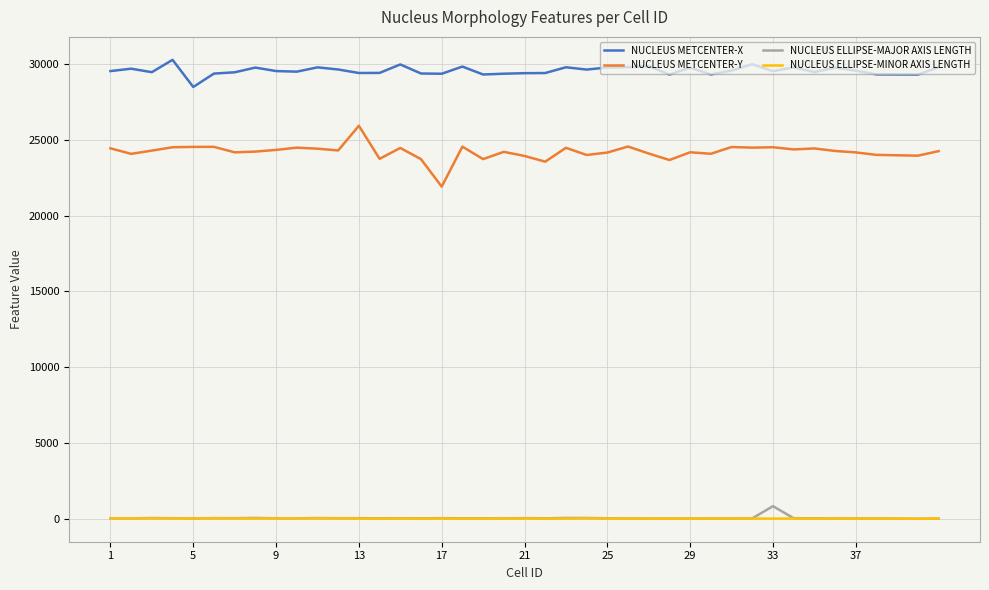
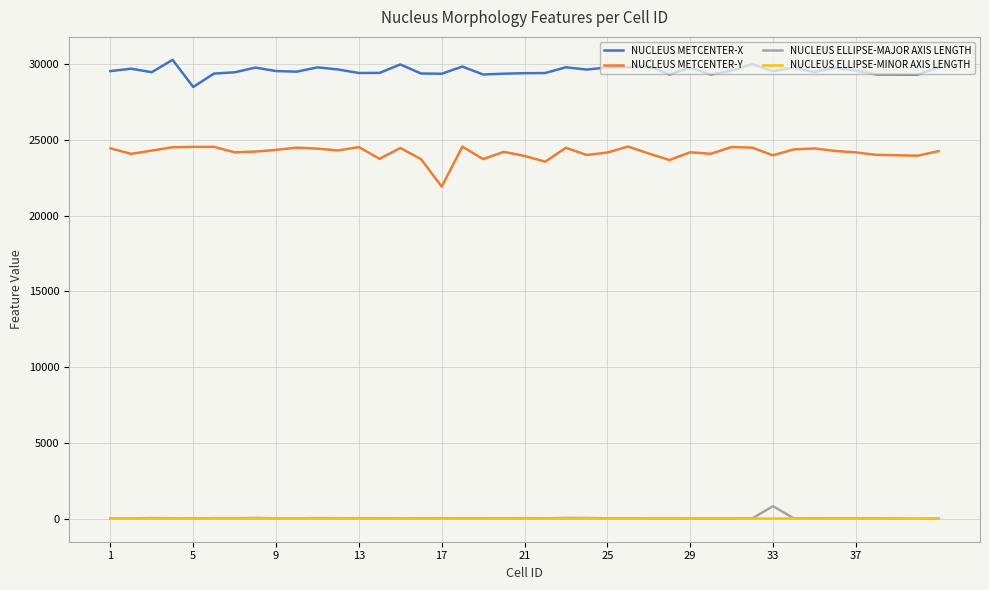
  {
    "NUCLEUS METCENTER-X": {
      "1": 29500,
      "5": 28500,
      "9": 29500,
      "13": 29400,
      "17": 29400,
      "21": 29400
    },
    "NUCLEUS METCENTER-Y": {
      "1": 24400,
      "5": 24500,
      "9": 24300,
-     "13": 25900,
+     "13": 24500,
      "17": 21900,
      "21": 23900,
      "25": 24200,
      "29": 24200,
-     "33": 24500,
+     "33": 24000,
      "37": 24200
    },
    "NUCLEUS ELLIPSE-MAJOR AXIS LENGTH": {
      "33": 800
    },
    "NUCLEUS ELLIPSE-MINOR AXIS LENGTH": {
      "33": 0
    }
  }
